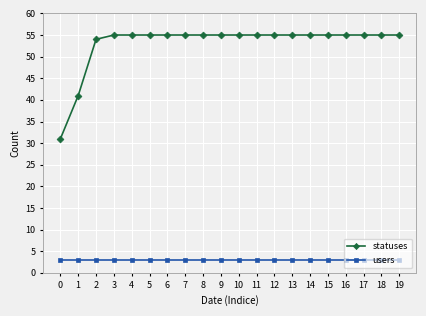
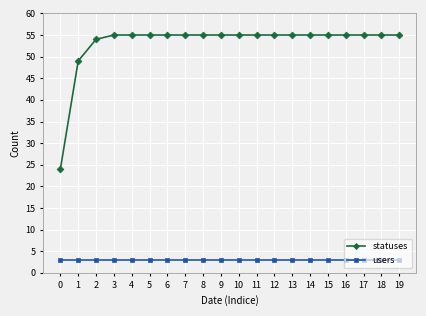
  {
    "statuses": {
-     "0": 31,
-     "1": 41,
+     "0": 24,
+     "1": 49,
      "2": 54,
      "3": 55,
      "4": 55,
      "5": 55,
      "6": 55,
      "7": 55,
      "8": 55,
      "9": 55,
      "10": 55,
      "11": 55,
      "12": 55,
      "13": 55,
      "14": 55,
      "15": 55,
      "16": 55,
      "17": 55,
      "18": 55,
      "19": 55
    },
    "users": {
      "0": 3,
      "1": 3,
      "2": 3,
      "3": 3,
      "4": 3,
      "5": 3,
      "6": 3,
      "7": 3,
      "8": 3,
      "9": 3,
      "10": 3,
      "11": 3,
      "12": 3,
      "13": 3,
      "14": 3,
      "15": 3
    }
  }
